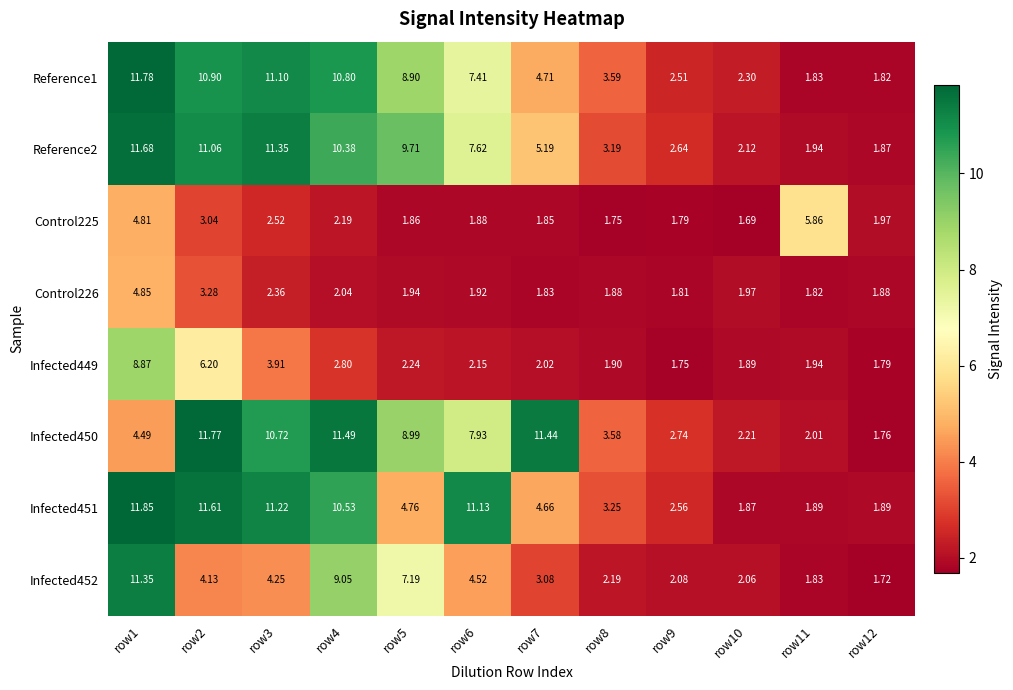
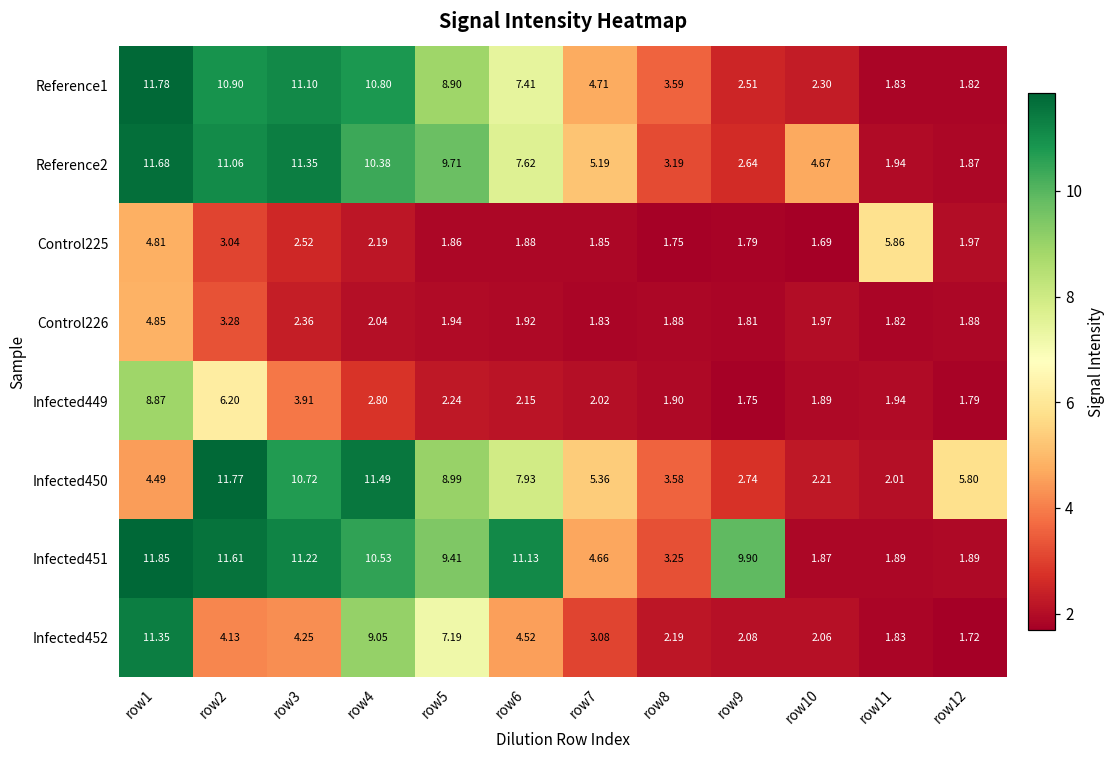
  {
    "Reference1": {
      "row1": 11.78,
      "row2": 10.90,
      "row3": 11.10,
      "row4": 10.80,
      "row5": 8.90,
      "row6": 7.41,
      "row7": 4.71,
      "row8": 3.59,
      "row9": 2.51,
      "row10": 2.30,
      "row11": 1.83,
      "row12": 1.82
    },
    "Reference2": {
      "row1": 11.68,
      "row2": 11.06,
      "row3": 11.35,
      "row4": 10.38,
      "row5": 9.71,
      "row6": 7.62,
      "row7": 5.19,
      "row8": 3.19,
      "row9": 2.64,
-     "row10": 2.12,
+     "row10": 4.67,
      "row11": 1.94,
      "row12": 1.87
    },
    "Control225": {
      "row1": 4.81,
      "row2": 3.04,
      "row3": 2.52,
      "row4": 2.19,
      "row5": 1.86,
      "row6": 1.88,
      "row7": 1.85,
      "row8": 1.75,
      "row9": 1.79,
      "row10": 1.69,
      "row11": 5.86,
      "row12": 1.97
    },
    "Control226": {
      "row1": 4.85,
      "row2": 3.28,
      "row3": 2.36,
      "row4": 2.04,
      "row5": 1.94,
      "row6": 1.92,
      "row7": 1.83,
      "row8": 1.88,
      "row9": 1.81,
      "row10": 1.97,
      "row11": 1.82,
      "row12": 1.88
    },
    "Infected449": {
      "row1": 8.87,
      "row2": 6.20,
      "row3": 3.91,
      "row4": 2.80,
      "row5": 2.24,
      "row6": 2.15,
      "row7": 2.02,
      "row8": 1.90,
      "row9": 1.75,
      "row10": 1.89,
      "row11": 1.94,
      "row12": 1.79
    },
    "Infected450": {
      "row1": 4.49,
      "row2": 11.77,
      "row3": 10.72,
      "row4": 11.49,
      "row5": 8.99,
      "row6": 7.93,
-     "row7": 11.44,
+     "row7": 5.36,
      "row8": 3.58,
      "row9": 2.74,
      "row10": 2.21,
      "row11": 2.01,
-     "row12": 1.76
+     "row12": 5.80
    },
    "Infected451": {
      "row1": 11.85,
      "row2": 11.61,
      "row3": 11.22,
      "row4": 10.53,
-     "row5": 4.76,
+     "row5": 9.41,
      "row6": 11.13,
      "row7": 4.66,
      "row8": 3.25,
-     "row9": 2.56,
+     "row9": 9.90,
      "row10": 1.87,
      "row11": 1.89,
      "row12": 1.89
    },
    "Infected452": {
      "row1": 11.35,
      "row2": 4.13,
      "row3": 4.25,
      "row4": 9.05,
      "row5": 7.19,
      "row6": 4.52,
      "row7": 3.08,
      "row8": 2.19,
      "row9": 2.08,
      "row10": 2.06,
      "row11": 1.83,
      "row12": 1.72
    }
  }
